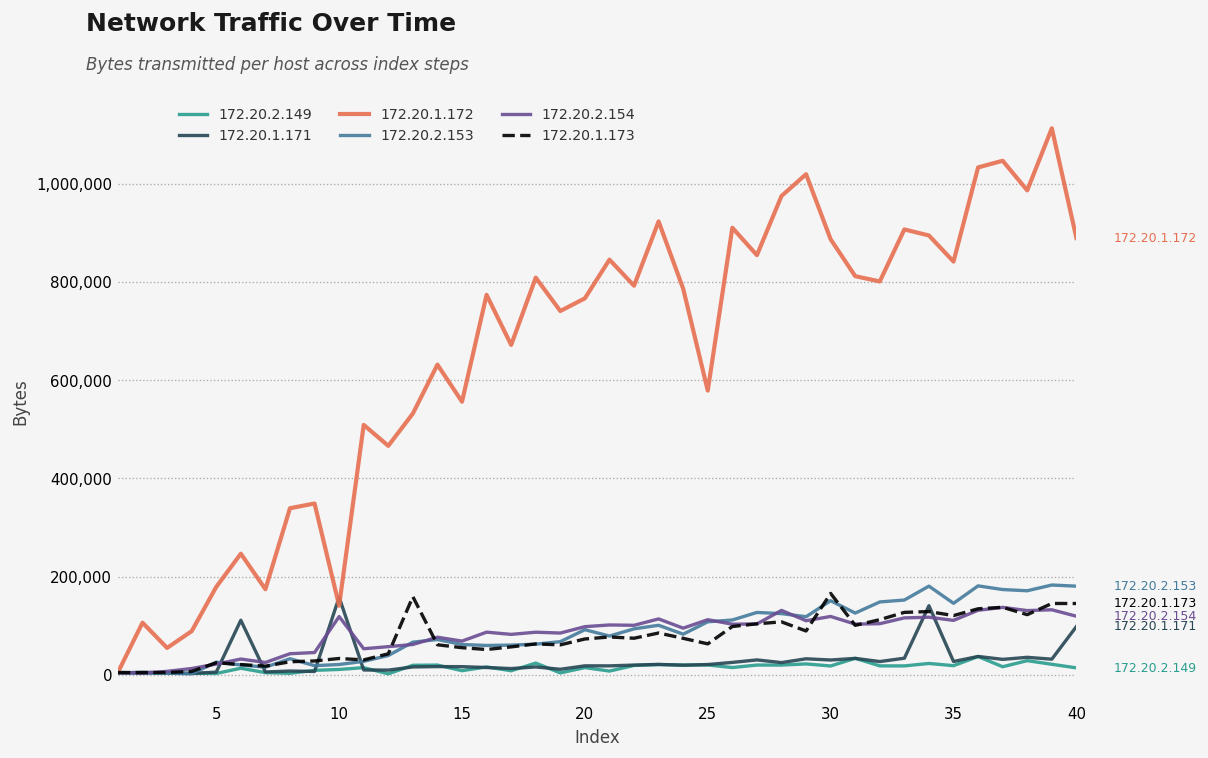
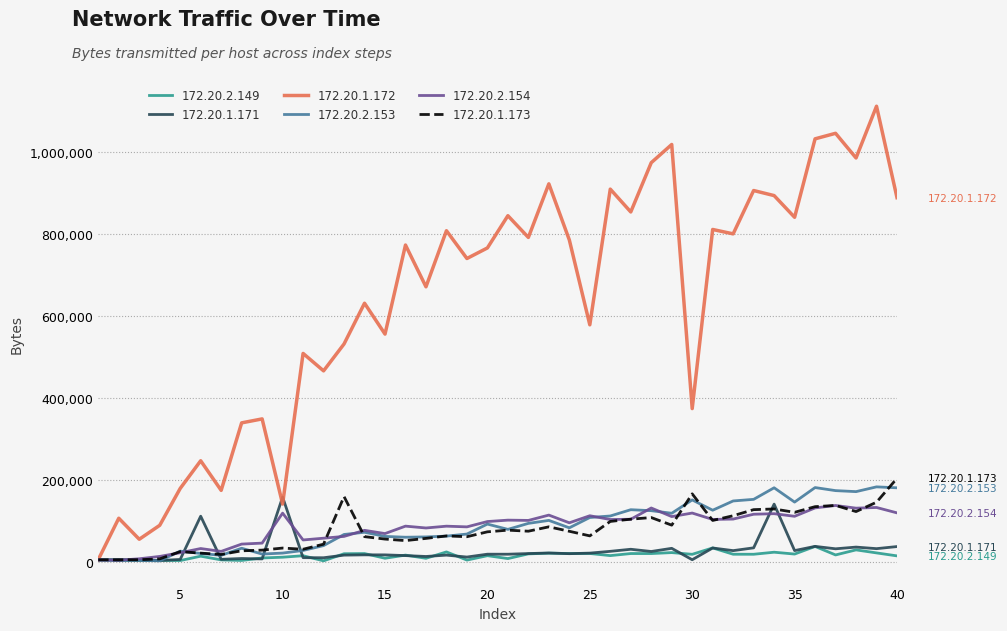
  {
    "172.20.1.171": {
      "10": "160,000",
      "15": "20,000",
-     "30": "30,000",
+     "30": "10,000",
      "35": "30,000",
-     "40": "100,000"
+     "40": "40,000"
    },
    "172.20.1.172": {
      "5": "180,000",
      "10": "140,000",
      "15": "560,000",
      "20": "770,000",
      "25": "580,000",
-     "30": "890,000",
+     "30": "370,000",
      "35": "840,000",
      "40": "890,000"
    },
    "172.20.2.154": {
      "10": "120,000",
      "15": "70,000",
      "20": "100,000",
      "30": "120,000",
      "35": "110,000",
      "40": "120,000"
    },
    "172.20.1.173": {
      "10": "30,000",
      "15": "60,000",
      "20": "70,000",
      "25": "60,000",
      "30": "170,000",
      "35": "120,000",
-     "40": "150,000"
+     "40": "200,000"
    }
  }
